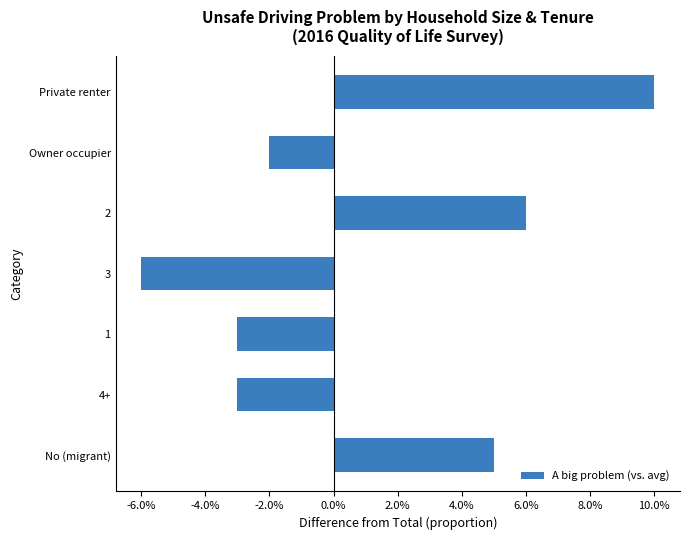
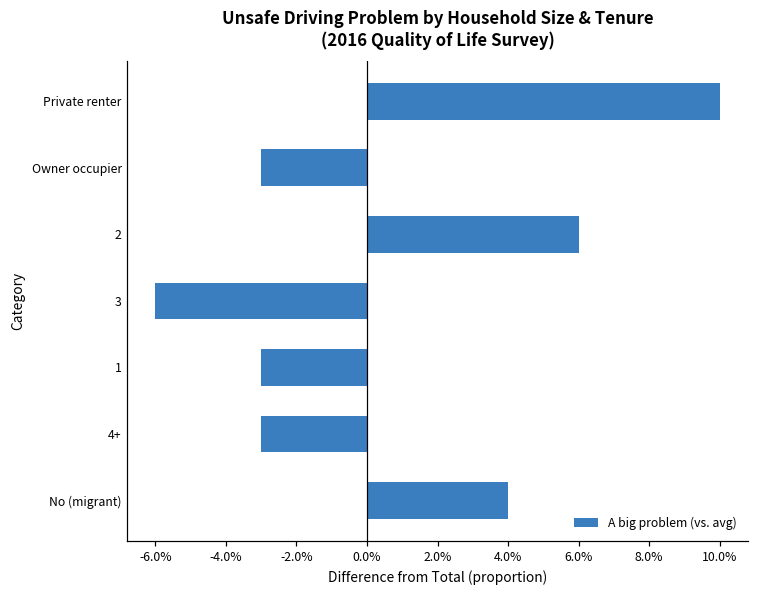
  {
    "Private renter": "10.0%",
-   "Owner occupier": "-2.0%",
+   "Owner occupier": "-3.0%",
    "2": "6.0%",
    "3": "-6.0%",
    "1": "-3.0%",
    "4+": "-3.0%",
-   "No (migrant)": "5.0%"
+   "No (migrant)": "4.0%"
  }
